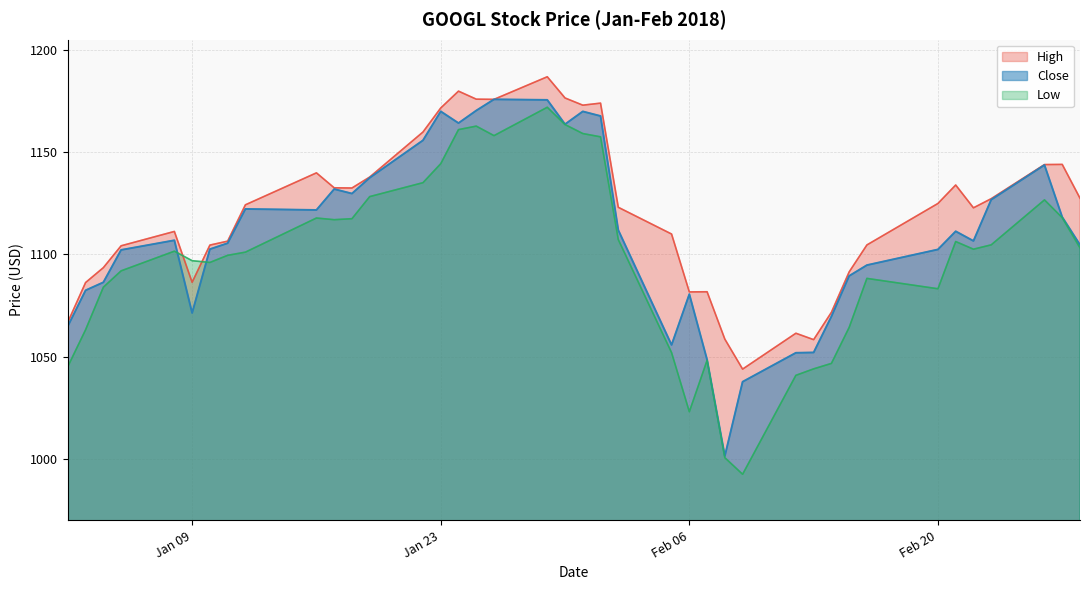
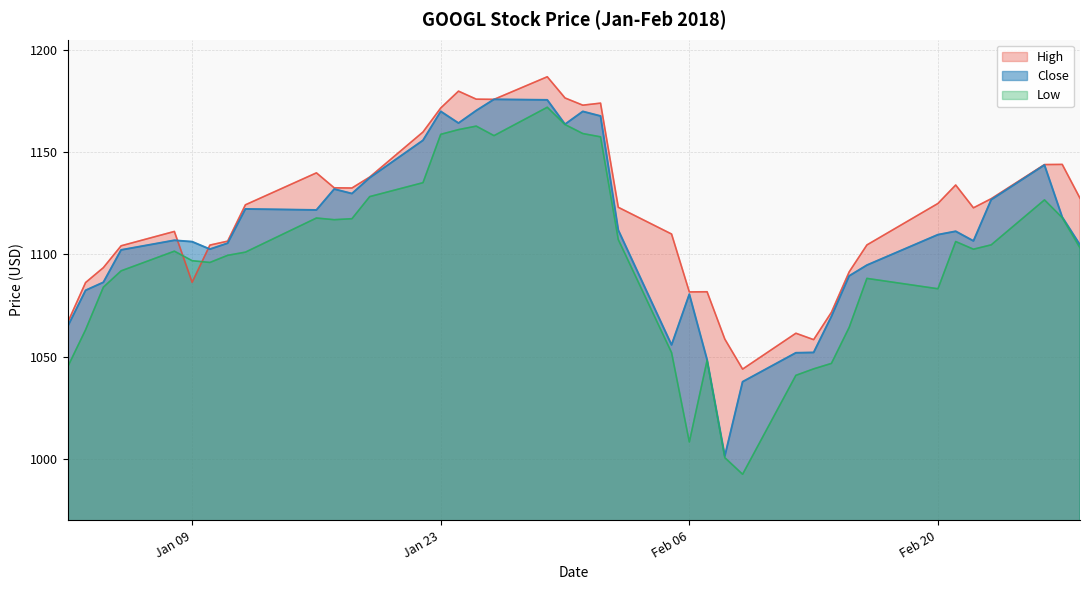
  {
    "High": {
      "Jan 09": 1086,
      "Jan 23": 1172,
      "Feb 20": 1125
    },
    "Close": {
-     "Jan 09": 1071,
+     "Jan 09": 1106,
      "Jan 23": 1170,
-     "Feb 20": 1102
+     "Feb 20": 1110
    },
    "Low": {
      "Jan 09": 1097,
-     "Jan 23": 1144,
-     "Feb 06": 1023,
+     "Jan 23": 1159,
+     "Feb 06": 1008,
      "Feb 20": 1083
    }
  }
